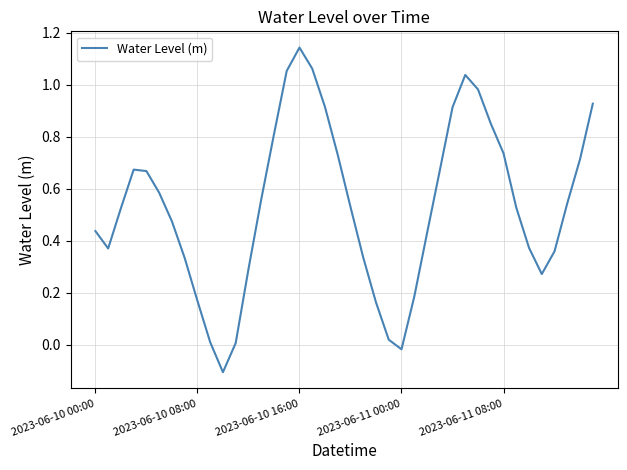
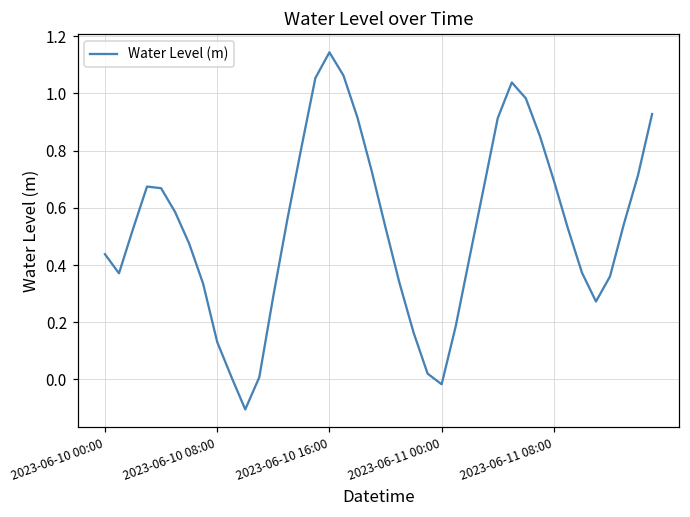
  {
    "2023-06-10 00:00": 0.44,
-   "2023-06-10 08:00": 0.17,
+   "2023-06-10 08:00": 0.13,
    "2023-06-10 16:00": 1.14,
    "2023-06-11 00:00": -0.02,
-   "2023-06-11 08:00": 0.74
+   "2023-06-11 08:00": 0.70
  }
